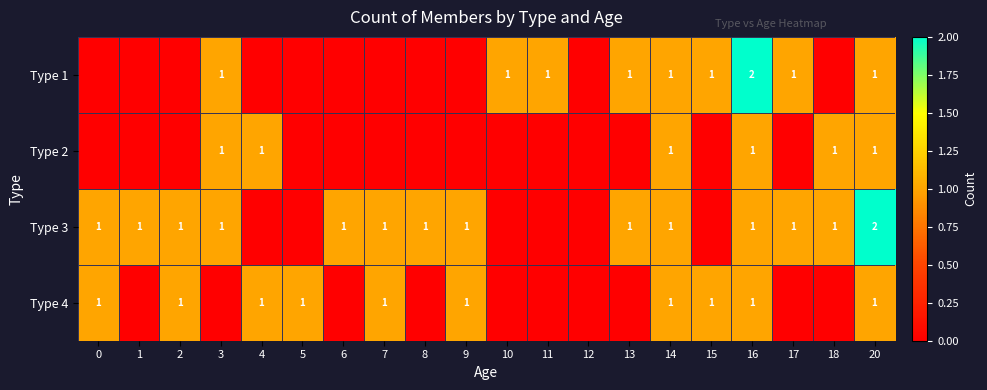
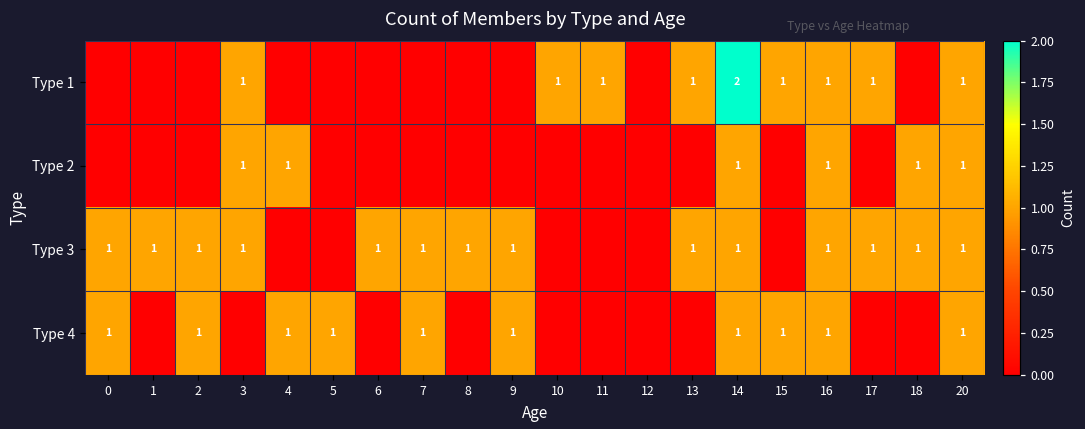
  {
    "Type 1": {
      "3": 1,
      "10": 1,
      "11": 1,
      "13": 1,
-     "14": 1,
+     "14": 2,
      "15": 1,
-     "16": 2,
+     "16": 1,
      "17": 1,
      "20": 1
    },
    "Type 2": {
      "3": 1,
      "4": 1,
      "14": 1,
      "16": 1,
      "18": 1,
      "20": 1
    },
    "Type 3": {
      "0": 1,
      "1": 1,
      "2": 1,
      "3": 1,
      "6": 1,
      "7": 1,
      "8": 1,
      "9": 1,
      "13": 1,
      "14": 1,
      "16": 1,
      "17": 1,
      "18": 1,
-     "20": 2
+     "20": 1
    },
    "Type 4": {
      "0": 1,
      "2": 1,
      "4": 1,
      "5": 1,
      "7": 1,
      "9": 1,
      "14": 1,
      "15": 1,
      "16": 1,
      "20": 1
    }
  }
